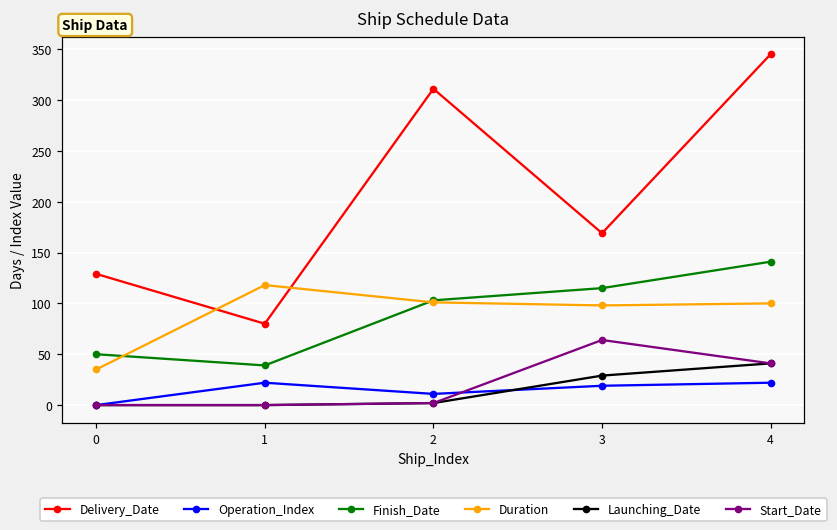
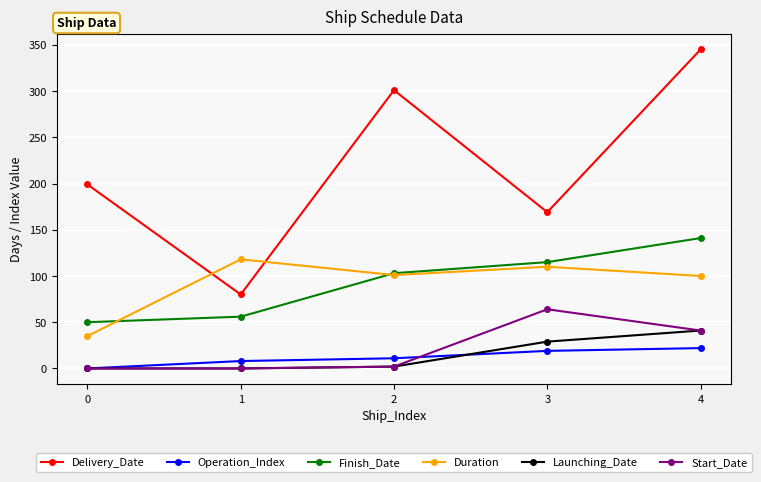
  {
    "Delivery_Date": {
-     "0": 130,
+     "0": 200,
      "1": 80,
-     "2": 310,
+     "2": 300,
      "3": 170,
      "4": 350
    },
    "Operation_Index": {
-     "1": 20,
+     "1": 10,
      "2": 10,
      "3": 20,
      "4": 20
    },
    "Finish_Date": {
      "0": 50,
-     "1": 40,
+     "1": 60,
      "3": 120,
      "4": 140
    },
    "Duration": {
      "0": 40,
      "1": 120,
-     "3": 100,
+     "3": 110,
      "4": 100
    },
    "Launching_Date": {
      "3": 30
    },
    "Start_Date": {
      "3": 60
    }
  }
